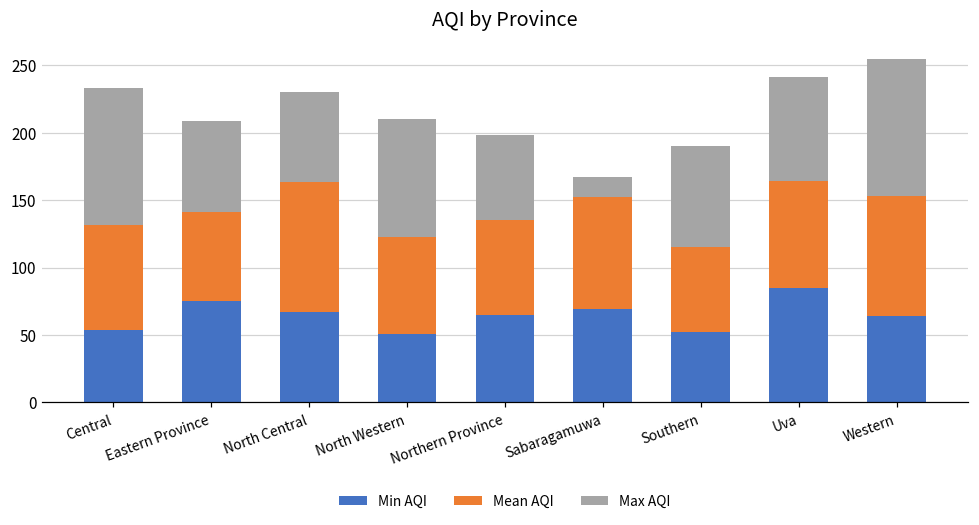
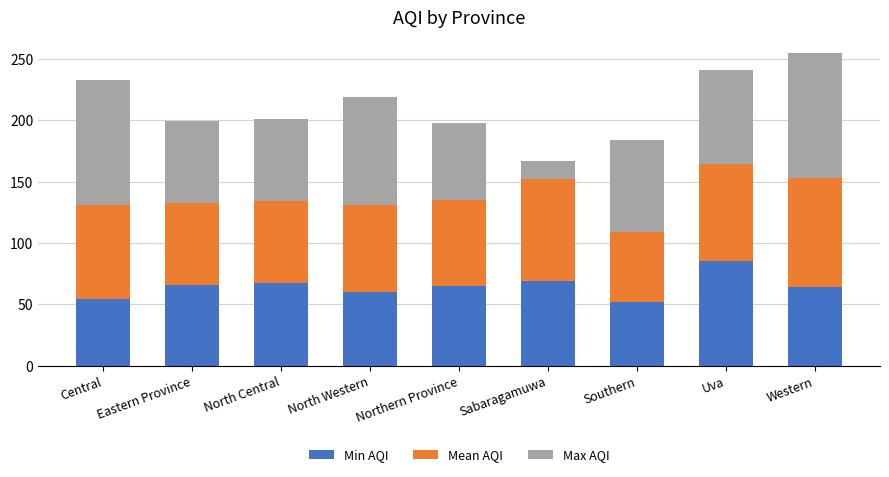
  {
    "Min AQI": {
      "Central": 54,
-     "Eastern Province": 75,
+     "Eastern Province": 66,
      "North Central": 67,
-     "North Western": 51,
+     "North Western": 60,
      "Northern Province": 65,
      "Sabaragamuwa": 69,
      "Southern": 52,
      "Uva": 85,
      "Western": 64
    },
    "Mean AQI": {
      "Central": 77,
      "Eastern Province": 67,
-     "North Central": 96,
+     "North Central": 67,
      "North Western": 71,
      "Northern Province": 70,
      "Sabaragamuwa": 83,
-     "Southern": 64,
+     "Southern": 57,
      "Uva": 79,
      "Western": 89
    },
    "Max AQI": {
      "Central": 102,
      "Eastern Province": 67,
      "North Central": 67,
      "North Western": 88,
      "Northern Province": 63,
      "Sabaragamuwa": 15,
      "Southern": 75,
      "Uva": 77,
      "Western": 102
    }
  }
